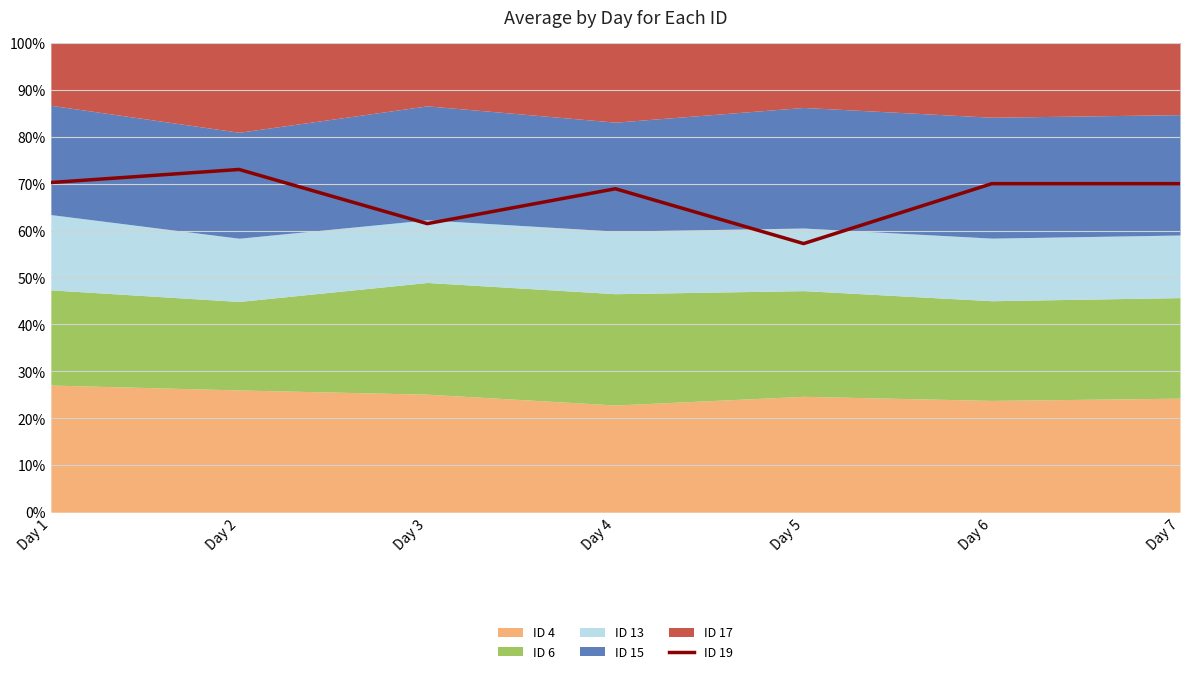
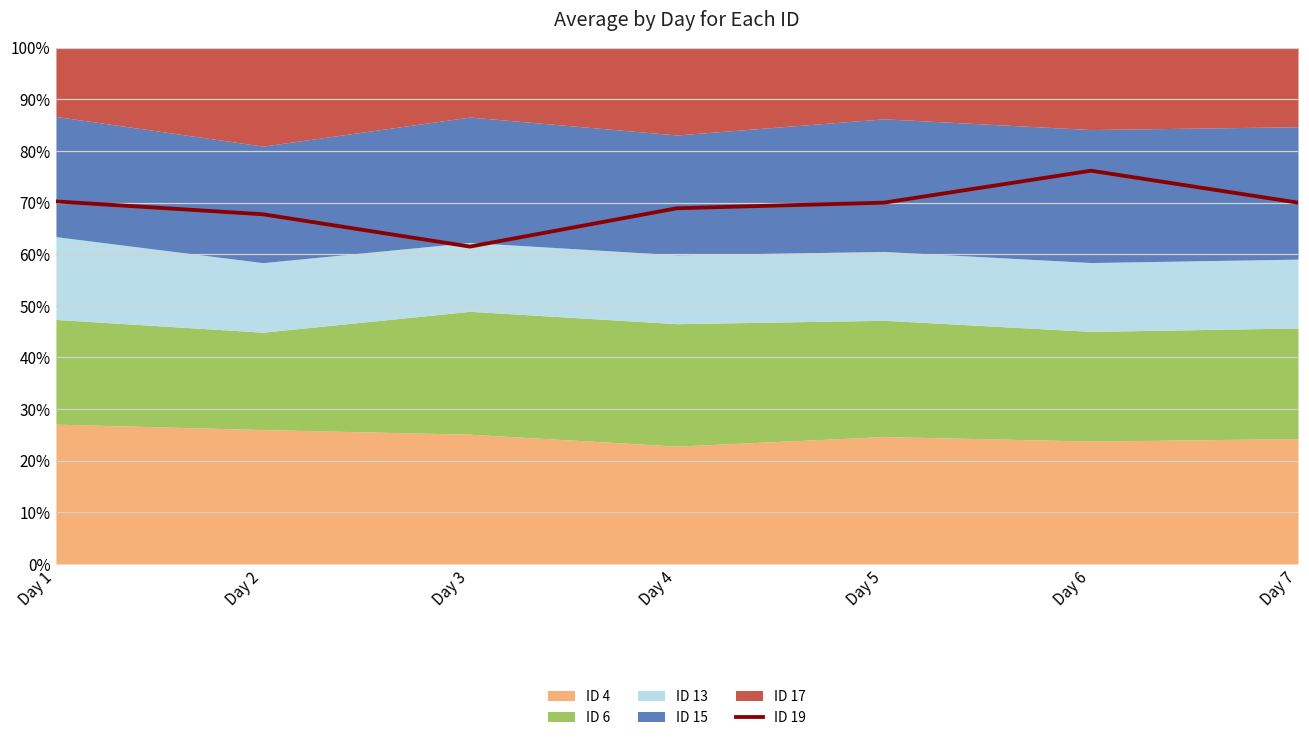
  {
    "ID 19": {
      "Day 1": "70%",
-     "Day 2": "73%",
+     "Day 2": "68%",
      "Day 3": "61%",
      "Day 4": "69%",
-     "Day 5": "57%",
-     "Day 6": "70%",
+     "Day 5": "70%",
+     "Day 6": "76%",
      "Day 7": "70%"
    },
    "ID 4": {
      "Day 1": "27%",
      "Day 2": "26%",
      "Day 3": "25%",
      "Day 4": "23%",
      "Day 5": "25%",
      "Day 6": "24%",
      "Day 7": "24%"
    },
    "ID 6": {
      "Day 1": "20%",
      "Day 2": "19%",
      "Day 3": "24%",
      "Day 4": "24%",
      "Day 5": "23%",
      "Day 6": "21%",
      "Day 7": "21%"
    },
    "ID 13": {
      "Day 1": "16%",
      "Day 2": "13%",
      "Day 3": "13%",
      "Day 4": "13%",
      "Day 5": "13%",
      "Day 6": "13%",
      "Day 7": "13%"
    },
    "ID 15": {
      "Day 1": "23%",
      "Day 2": "23%",
      "Day 3": "24%",
      "Day 4": "23%",
      "Day 5": "26%",
      "Day 6": "26%",
      "Day 7": "26%"
    }
  }
